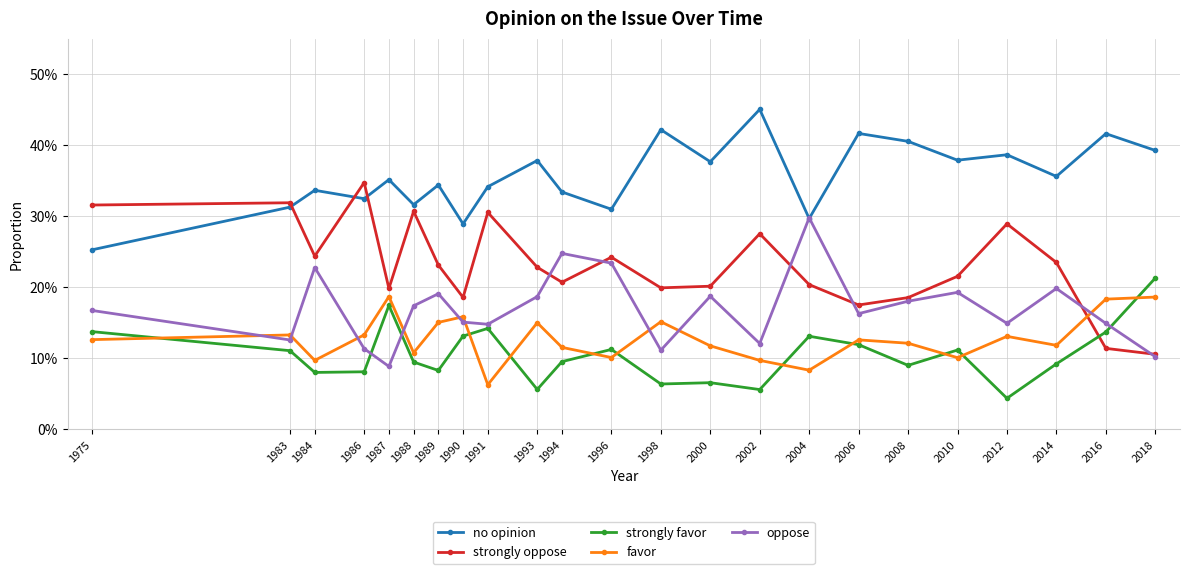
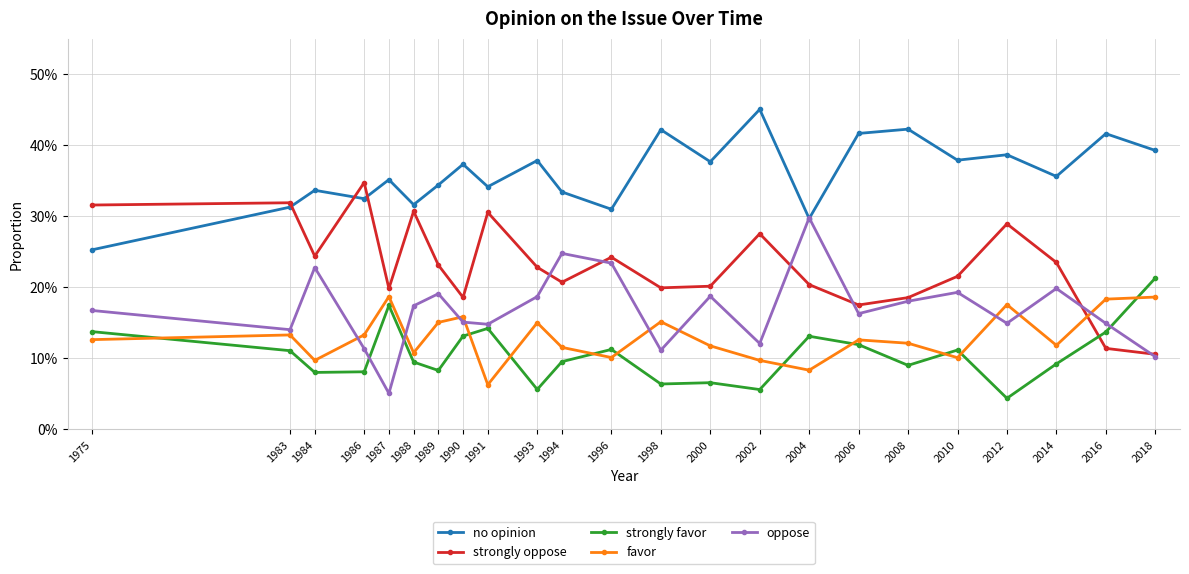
  {
    "no opinion": {
      "1975": "25%",
      "1983": "31%",
      "1984": "34%",
      "1986": "32%",
      "1987": "35%",
      "1988": "32%",
      "1989": "34%",
-     "1990": "29%",
+     "1990": "37%",
      "1991": "34%",
      "1993": "38%",
      "1994": "33%",
      "1996": "31%",
      "1998": "42%",
      "2000": "38%",
      "2002": "45%",
      "2006": "42%",
-     "2008": "41%",
+     "2008": "42%",
      "2010": "38%",
      "2012": "39%",
      "2014": "36%",
      "2016": "42%",
      "2018": "39%"
    },
    "strongly oppose": {
      "1975": "32%",
      "1983": "32%",
      "1984": "24%",
      "1986": "35%",
      "1987": "20%",
      "1988": "31%",
      "1989": "23%",
      "1990": "19%",
      "1991": "31%",
      "1993": "23%",
      "1994": "21%",
      "1996": "24%",
      "1998": "20%",
      "2000": "20%",
      "2002": "28%",
      "2004": "20%",
      "2006": "18%",
      "2008": "19%",
      "2010": "22%",
      "2012": "29%",
      "2014": "23%",
      "2016": "11%"
    },
    "strongly favor": {
      "1975": "14%",
      "1983": "11%",
      "1984": "8%",
      "1986": "8%",
      "1987": "17%",
      "1988": "9%",
      "1989": "8%",
      "1990": "13%",
      "1991": "14%",
      "1993": "6%",
      "1994": "10%",
      "1996": "11%",
      "1998": "6%",
      "2000": "7%",
      "2002": "6%",
      "2004": "13%",
      "2006": "12%",
      "2008": "9%",
      "2010": "11%",
      "2012": "4%",
      "2014": "9%",
      "2016": "14%",
      "2018": "21%"
    },
    "favor": {
      "1975": "13%",
      "1983": "13%",
      "1984": "10%",
      "1986": "13%",
      "1987": "19%",
      "1988": "11%",
      "1989": "15%",
      "1990": "16%",
      "1991": "6%",
      "1993": "15%",
      "1994": "12%",
      "1996": "10%",
      "1998": "15%",
      "2000": "12%",
      "2002": "10%",
      "2004": "8%",
      "2006": "13%",
      "2008": "12%",
      "2010": "10%",
-     "2012": "13%",
+     "2012": "18%",
      "2014": "12%",
      "2016": "18%",
      "2018": "19%"
    },
    "oppose": {
      "1975": "17%",
-     "1983": "13%",
+     "1983": "14%",
      "1984": "23%",
      "1986": "11%",
-     "1987": "9%",
+     "1987": "5%",
      "1988": "17%",
      "1989": "19%",
      "1990": "15%",
      "1991": "15%",
      "1993": "19%",
      "1994": "25%",
      "1996": "23%",
      "1998": "11%",
      "2000": "19%",
      "2002": "12%",
      "2006": "16%",
      "2008": "18%",
      "2010": "19%",
      "2012": "15%",
      "2014": "20%",
      "2016": "15%"
    }
  }
